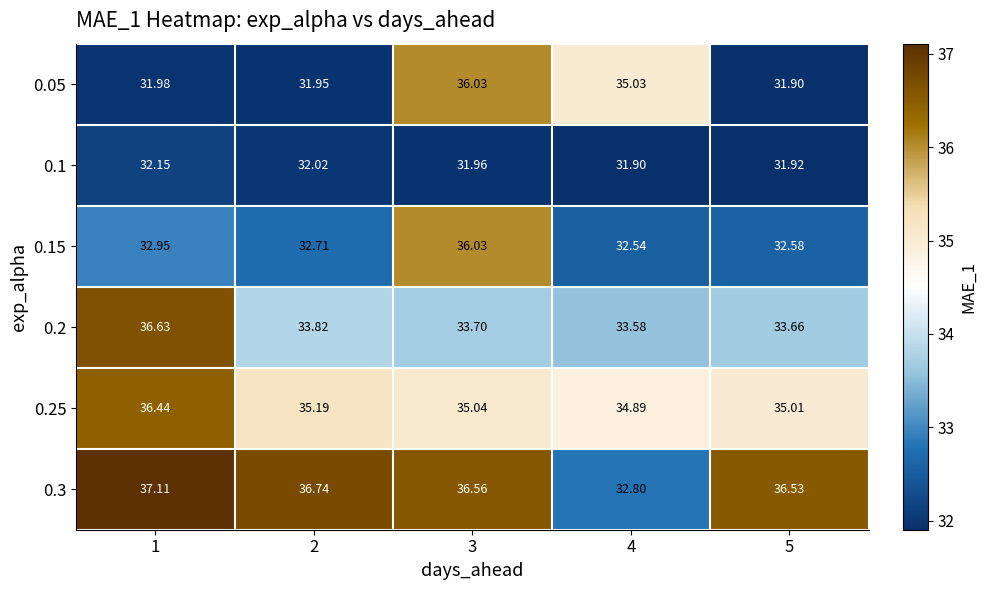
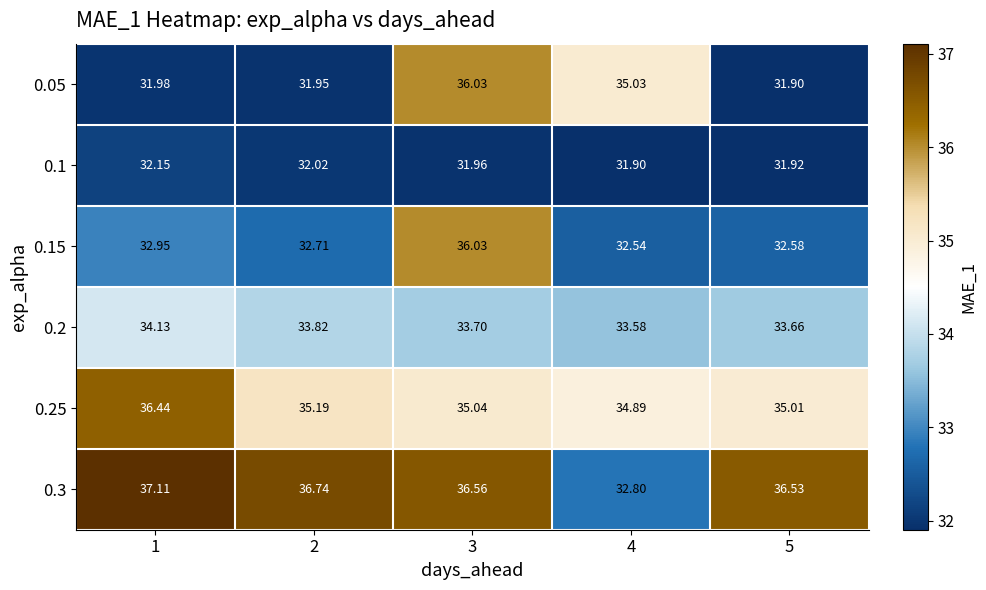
  {
    "0.05": {
      "1": 31.98,
      "2": 31.95,
      "3": 36.03,
      "4": 35.03,
      "5": 31.90
    },
    "0.1": {
      "1": 32.15,
      "2": 32.02,
      "3": 31.96,
      "4": 31.90,
      "5": 31.92
    },
    "0.15": {
      "1": 32.95,
      "2": 32.71,
      "3": 36.03,
      "4": 32.54,
      "5": 32.58
    },
    "0.2": {
-     "1": 36.63,
+     "1": 34.13,
      "2": 33.82,
      "3": 33.70,
      "4": 33.58,
      "5": 33.66
    },
    "0.25": {
      "1": 36.44,
      "2": 35.19,
      "3": 35.04,
      "4": 34.89,
      "5": 35.01
    },
    "0.3": {
      "1": 37.11,
      "2": 36.74,
      "3": 36.56,
      "4": 32.80,
      "5": 36.53
    }
  }
